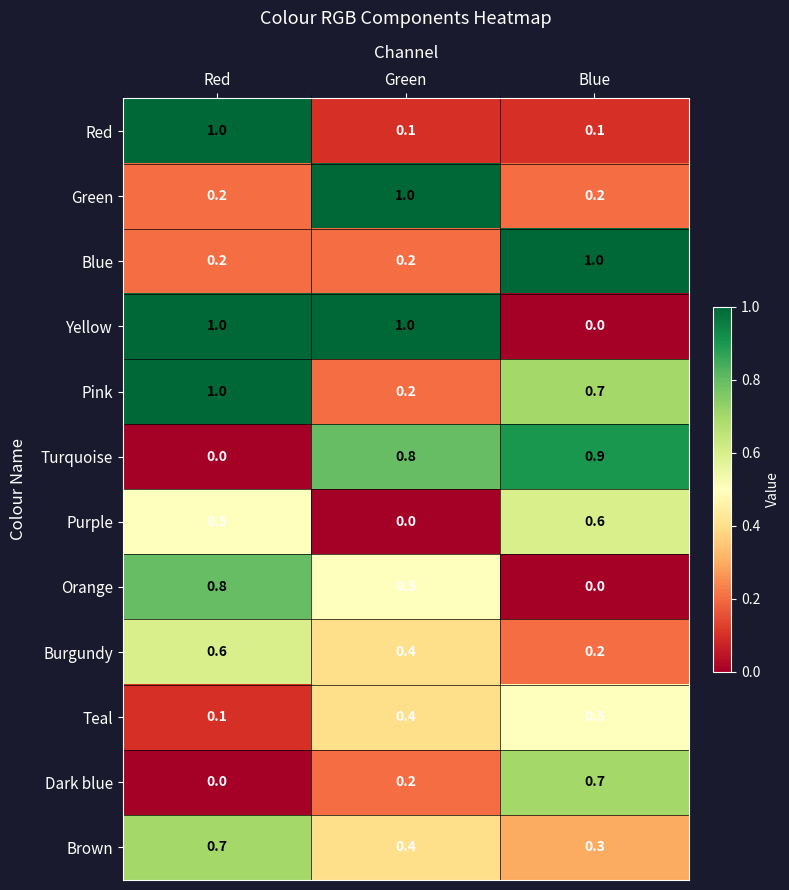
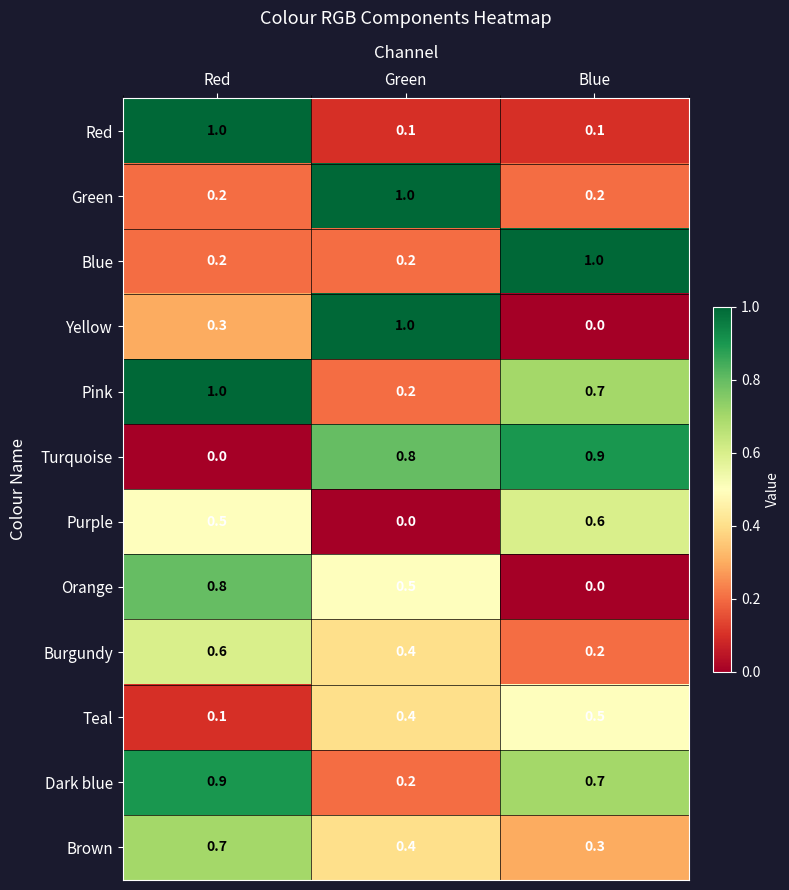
  {
    "Red": {
      "Red": 1.0,
      "Green": 0.1,
      "Blue": 0.1
    },
    "Green": {
      "Red": 0.2,
      "Green": 1.0,
      "Blue": 0.2
    },
    "Blue": {
      "Red": 0.2,
      "Green": 0.2,
      "Blue": 1.0
    },
    "Yellow": {
-     "Red": 1.0,
+     "Red": 0.3,
      "Green": 1.0,
      "Blue": 0.0
    },
    "Pink": {
      "Red": 1.0,
      "Green": 0.2,
      "Blue": 0.7
    },
    "Turquoise": {
      "Red": 0.0,
      "Green": 0.8,
      "Blue": 0.9
    },
    "Purple": {
      "Red": 0.5,
      "Green": 0.0,
      "Blue": 0.6
    },
    "Orange": {
      "Red": 0.8,
      "Green": 0.5,
      "Blue": 0.0
    },
    "Burgundy": {
      "Red": 0.6,
      "Green": 0.4,
      "Blue": 0.2
    },
    "Teal": {
      "Red": 0.1,
      "Green": 0.4,
      "Blue": 0.5
    },
    "Dark blue": {
-     "Red": 0.0,
+     "Red": 0.9,
      "Green": 0.2,
      "Blue": 0.7
    },
    "Brown": {
      "Red": 0.7,
      "Green": 0.4,
      "Blue": 0.3
    }
  }
